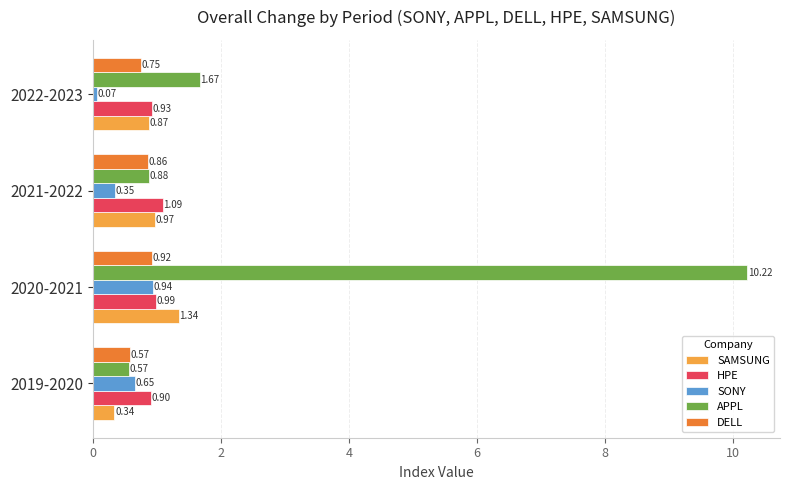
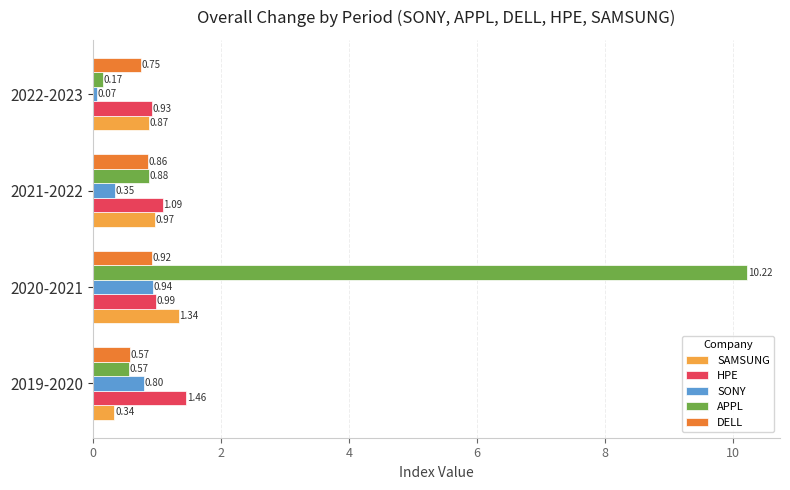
  {
    "HPE": {
      "2022-2023": 0.93,
      "2021-2022": 1.09,
      "2020-2021": 0.99,
-     "2019-2020": 0.90
+     "2019-2020": 1.46
    },
    "SONY": {
      "2022-2023": 0.07,
      "2021-2022": 0.35,
      "2020-2021": 0.94,
-     "2019-2020": 0.65
+     "2019-2020": 0.80
    },
    "APPL": {
-     "2022-2023": 1.67,
+     "2022-2023": 0.17,
      "2021-2022": 0.88,
      "2020-2021": 10.22,
      "2019-2020": 0.57
    }
  }
